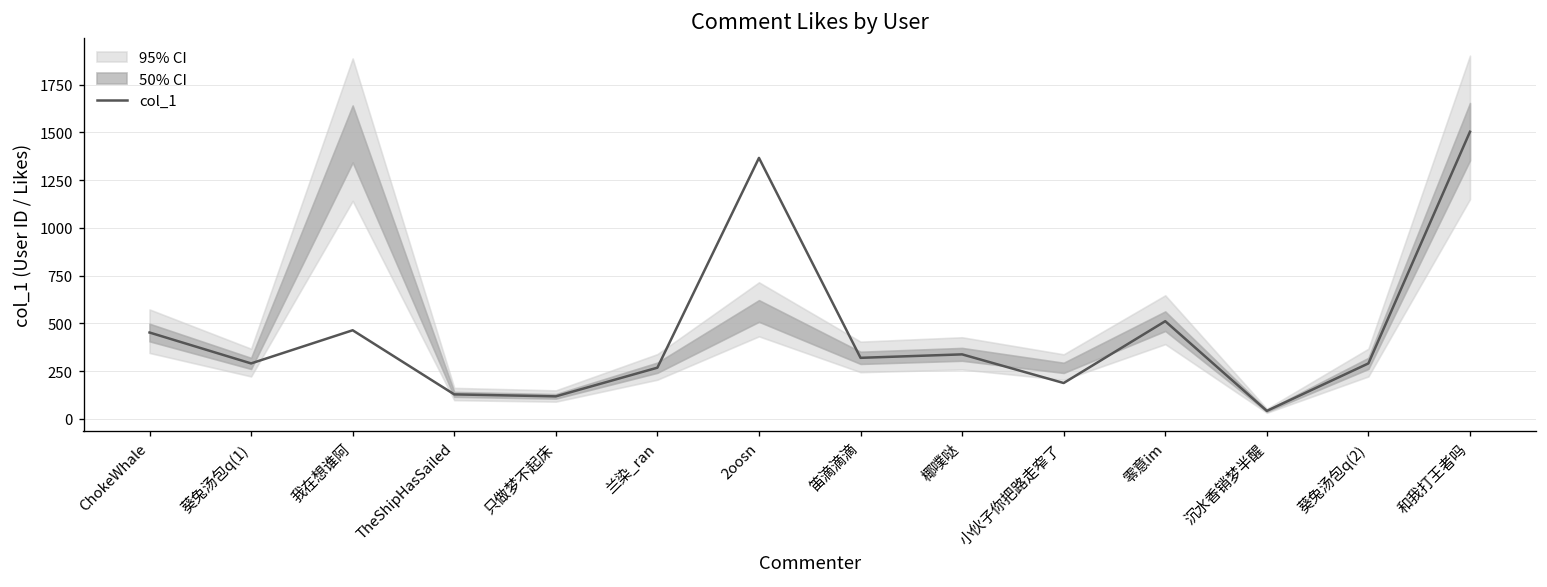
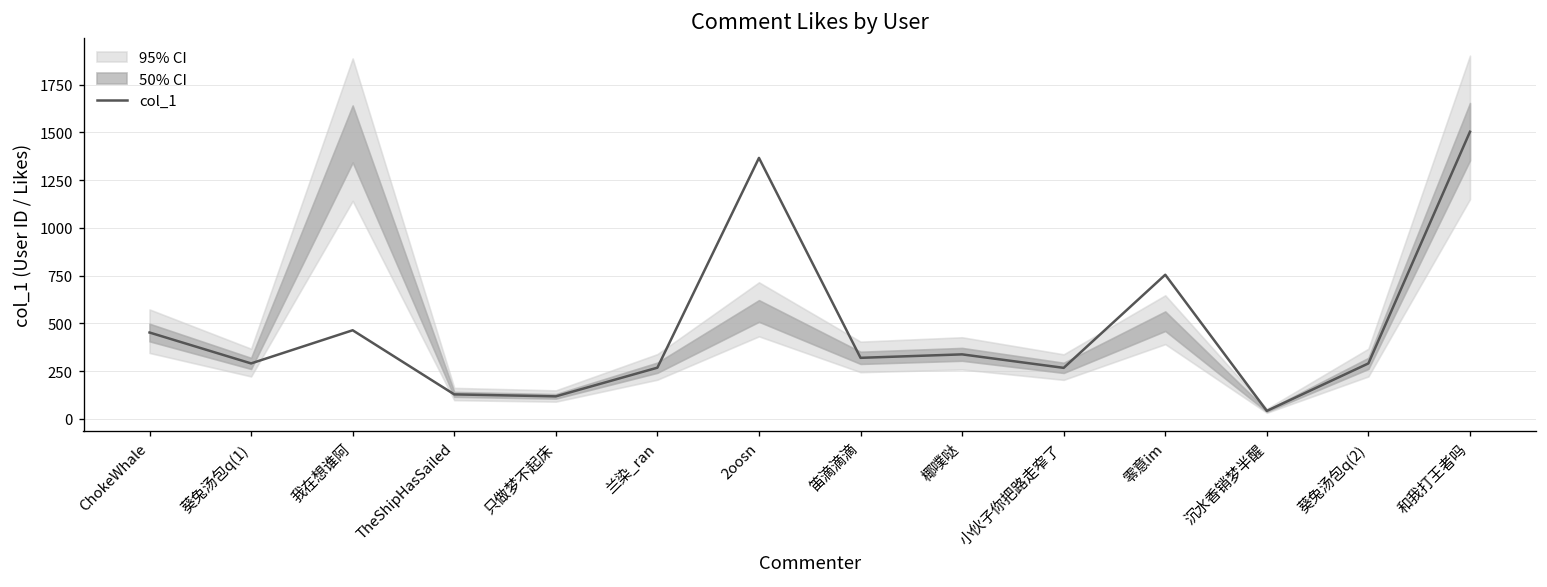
  {
    "col_1": {
      "ChokeWhale": 450,
      "葵兔汤包q(1)": 290,
      "我在想谁阿": 460,
      "兰染_ran": 270,
      "2oosn": 1370,
      "笛滴滴滴": 320,
      "椰噗哒": 340,
-     "小伙子你把路走窄了": 190,
-     "零意im": 510,
+     "小伙子你把路走窄了": 270,
+     "零意im": 750,
      "葵兔汤包q(2)": 290,
      "和我打王者吗": 1500
    }
  }
